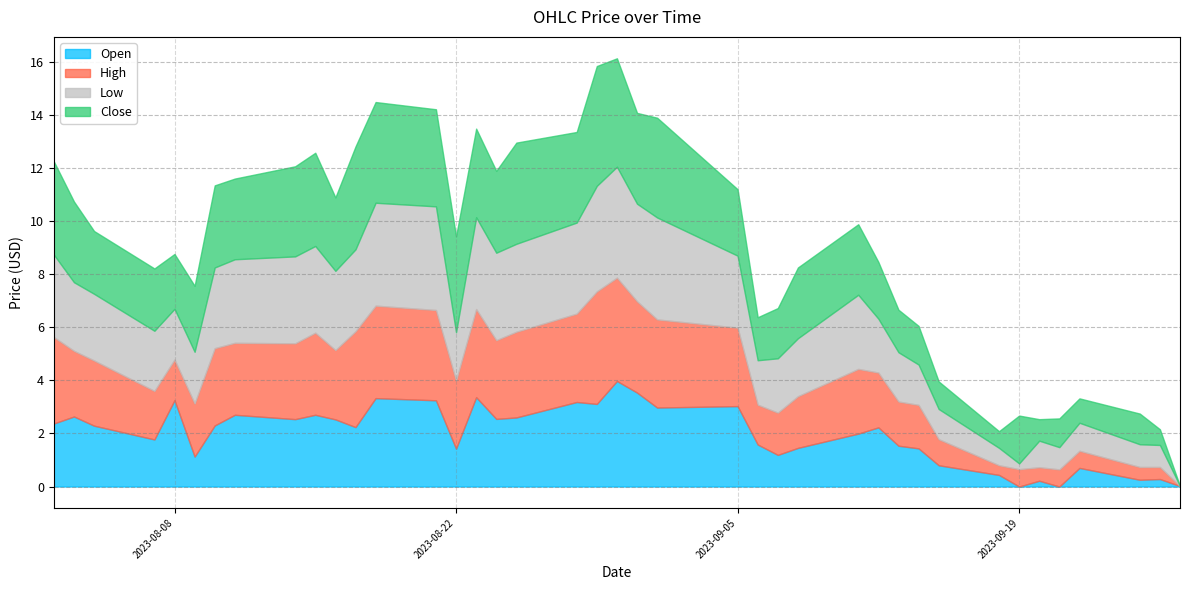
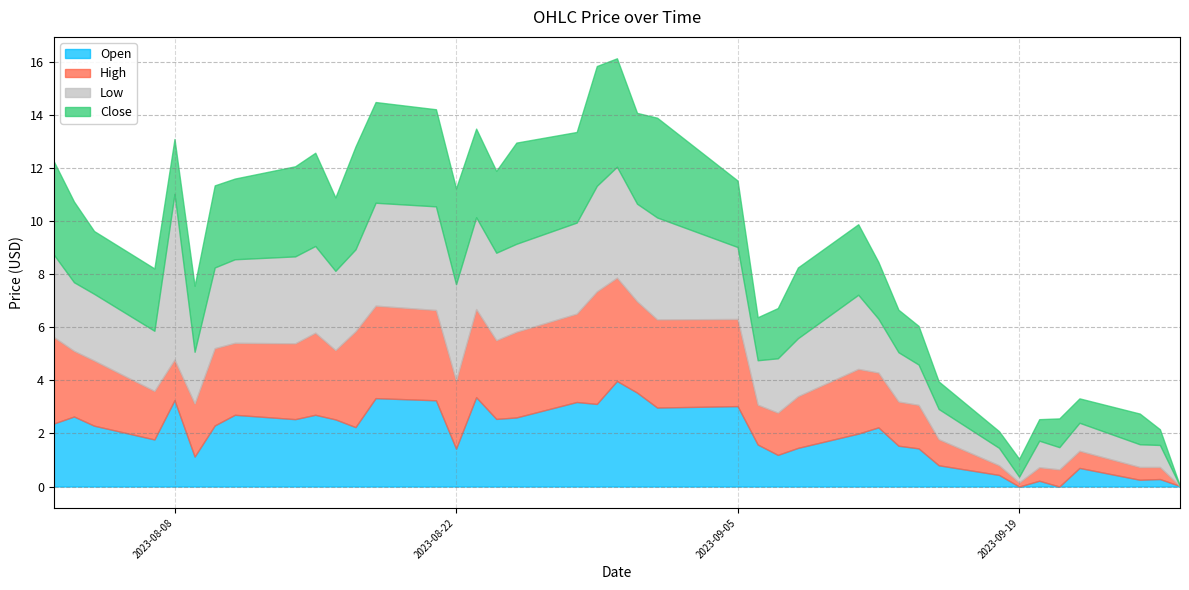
  {
    "Open": {
      "2023-08-08": 3.3,
      "2023-08-22": 1.4,
      "2023-09-05": 3.0,
      "2023-09-19": 0.0
    },
    "High": {
      "2023-08-08": 1.5,
      "2023-08-22": 2.6,
-     "2023-09-05": 3.0,
-     "2023-09-19": 0.7
+     "2023-09-05": 3.3,
+     "2023-09-19": 0.2
    },
    "Low": {
-     "2023-08-08": 1.9,
-     "2023-08-22": 1.8,
+     "2023-08-08": 6.2,
+     "2023-08-22": 3.6,
      "2023-09-05": 2.7,
      "2023-09-19": 0.2
    },
    "Close": {
      "2023-08-08": 2.1,
      "2023-08-22": 3.6,
      "2023-09-05": 2.5,
-     "2023-09-19": 1.8
+     "2023-09-19": 0.7
    }
  }
